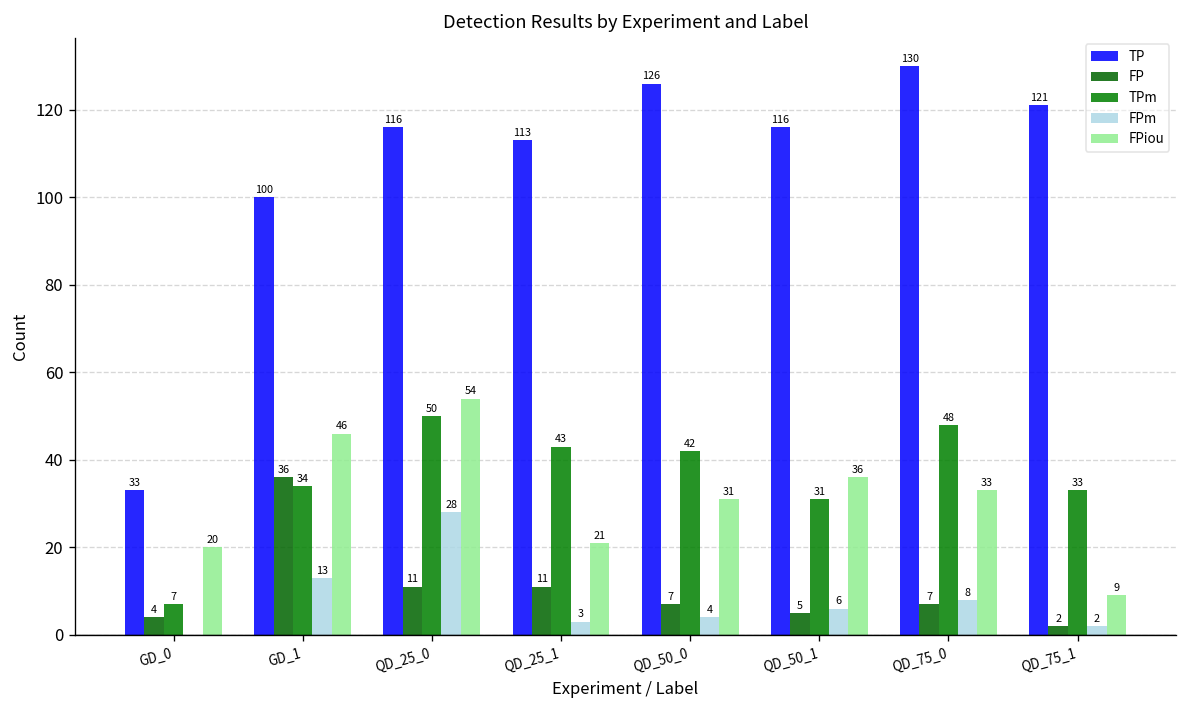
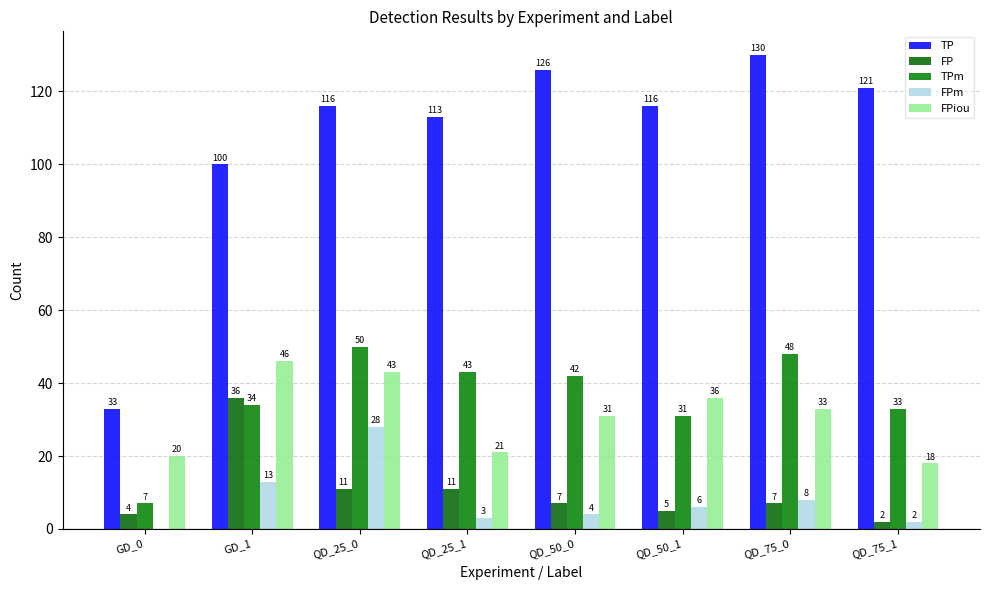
  {
    "TP": {
      "GD_0": 33,
      "GD_1": 100,
      "QD_25_0": 116,
      "QD_25_1": 113,
      "QD_50_0": 126,
      "QD_50_1": 116,
      "QD_75_0": 130,
      "QD_75_1": 121
    },
    "FPm": {
      "GD_1": 13,
      "QD_25_0": 28,
      "QD_25_1": 3,
      "QD_50_0": 4,
      "QD_50_1": 6,
      "QD_75_0": 8,
      "QD_75_1": 2
    },
    "FPiou": {
      "GD_0": 20,
      "GD_1": 46,
-     "QD_25_0": 54,
+     "QD_25_0": 43,
      "QD_25_1": 21,
      "QD_50_0": 31,
      "QD_50_1": 36,
      "QD_75_0": 33,
-     "QD_75_1": 9
+     "QD_75_1": 18
    }
  }
